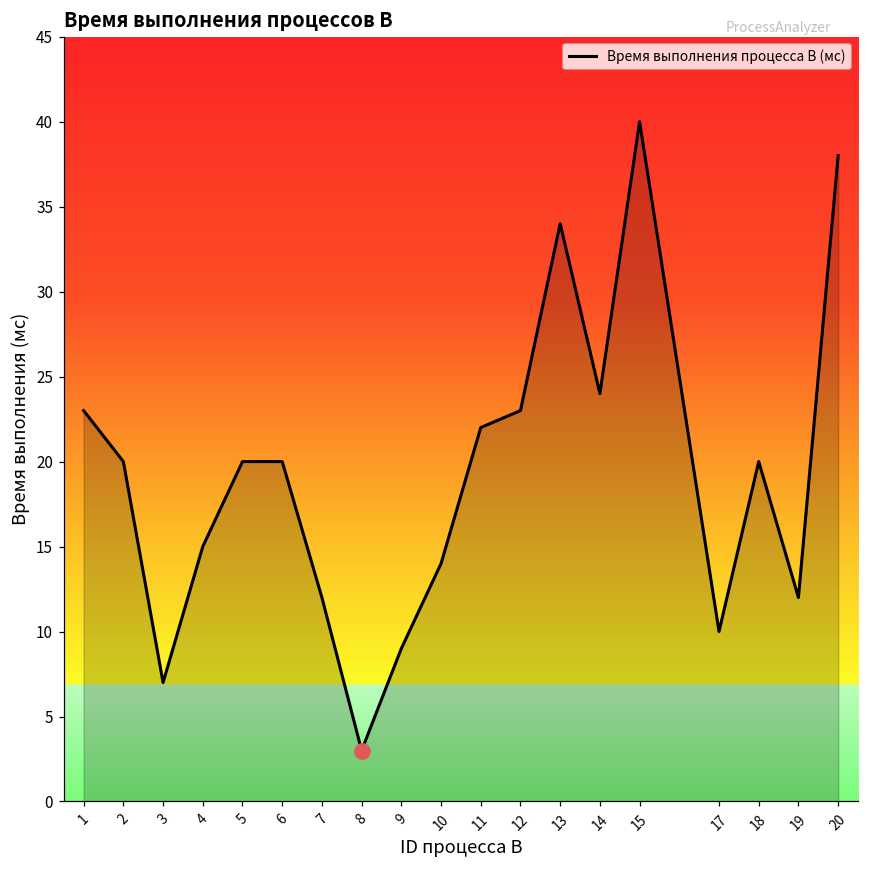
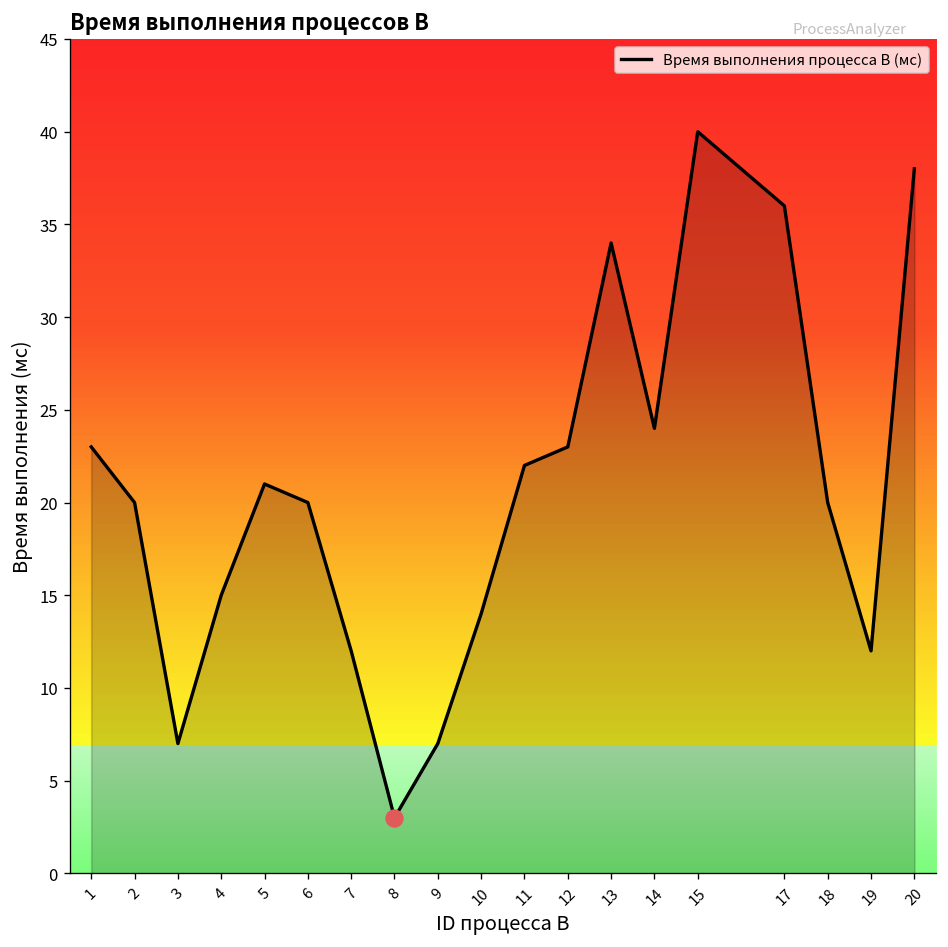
  {
    "Время выполнения процесса B (мс)": {
      "1": 23,
      "2": 20,
      "3": 7,
      "4": 15,
-     "5": 20,
+     "5": 21,
      "6": 20,
      "7": 12,
-     "9": 9,
+     "9": 7,
      "10": 14,
      "11": 22,
      "12": 23,
      "13": 34,
      "14": 24,
      "15": 40,
-     "17": 10,
+     "17": 36,
      "18": 20,
      "19": 12,
      "20": 38
    }
  }
